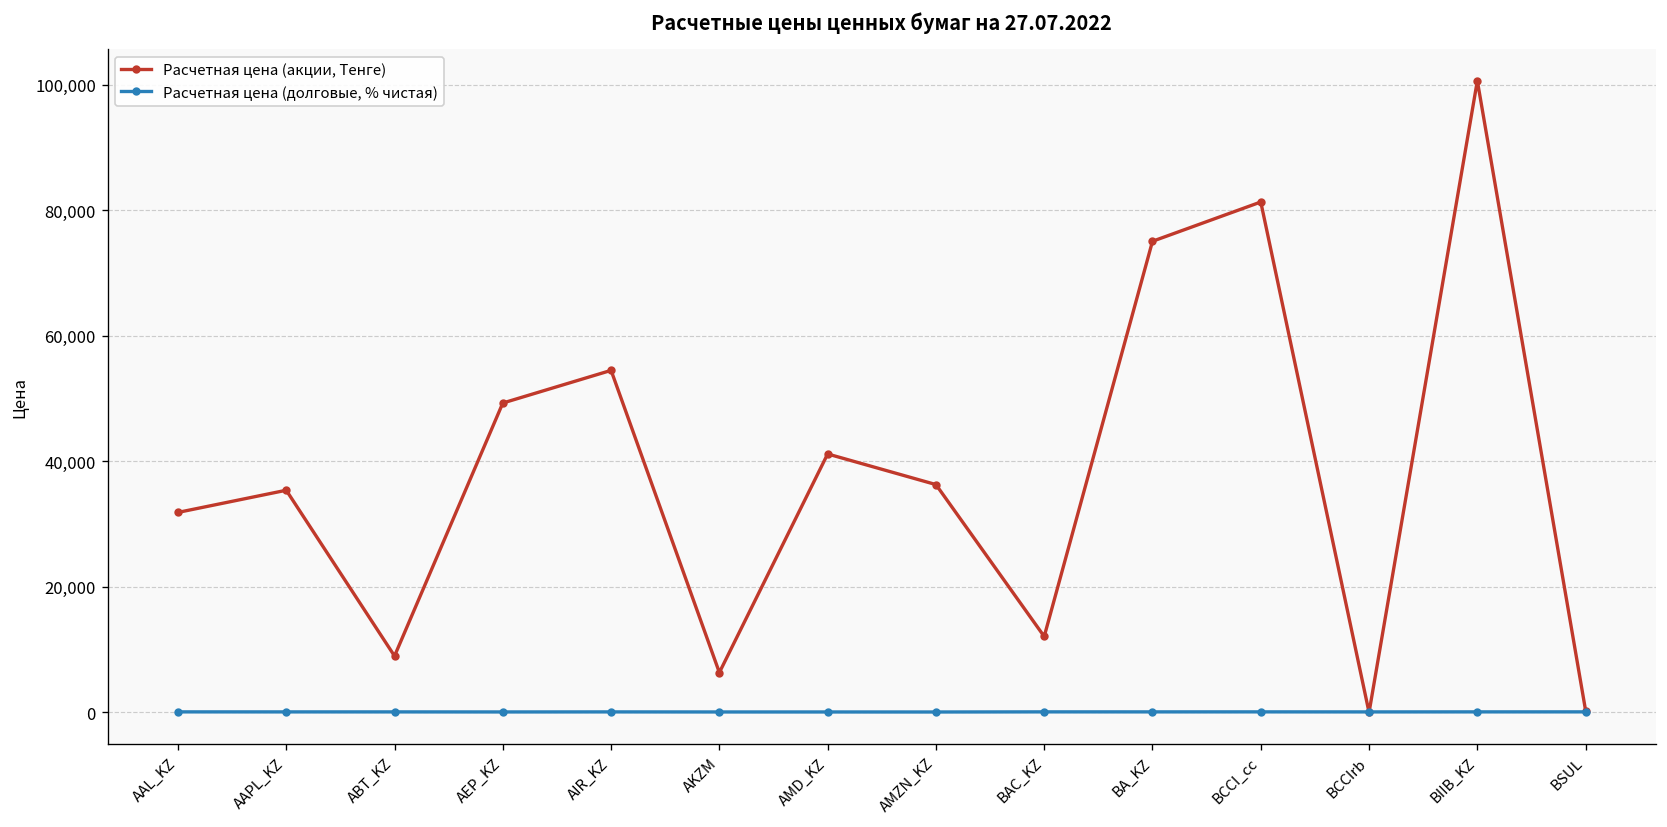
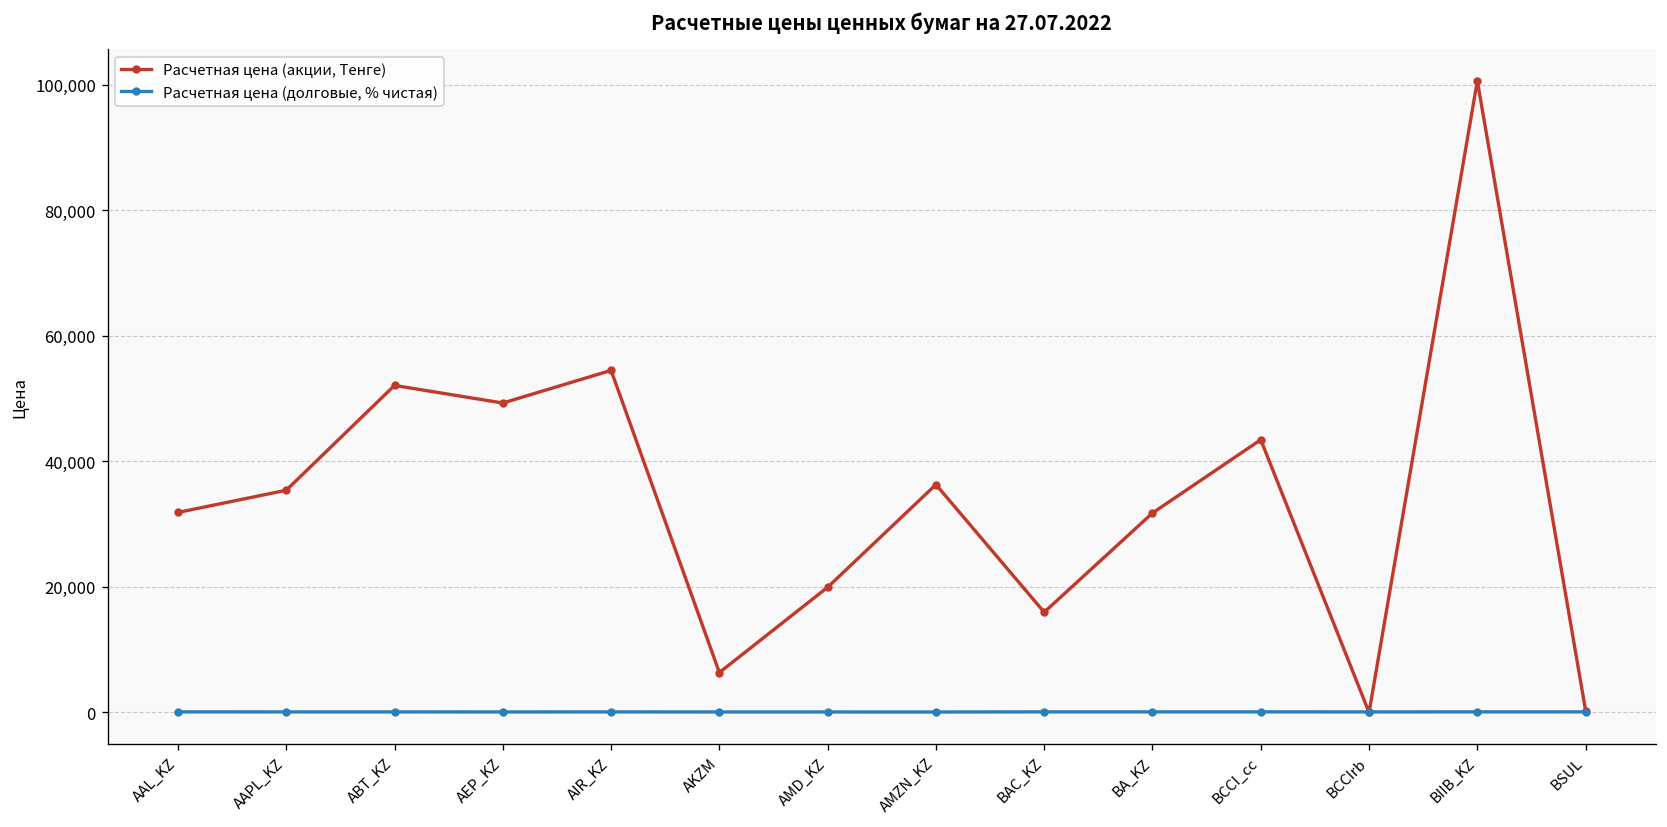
  {
    "Расчетная цена (акции, Тенге)": {
      "AAL_KZ": "32,000",
      "AAPL_KZ": "35,000",
-     "ABT_KZ": "9,000",
+     "ABT_KZ": "52,000",
      "AEP_KZ": "49,000",
      "AIR_KZ": "55,000",
      "AKZM": "6,000",
-     "AMD_KZ": "41,000",
+     "AMD_KZ": "20,000",
      "AMZN_KZ": "36,000",
-     "BAC_KZ": "12,000",
-     "BA_KZ": "75,000",
-     "BCCI_cc": "81,000",
+     "BAC_KZ": "16,000",
+     "BA_KZ": "32,000",
+     "BCCI_cc": "43,000",
      "BIIB_KZ": "101,000"
    },
    "Расчетная цена (долговые, % чистая)": {
      "AAL_KZ": "0",
      "AAPL_KZ": "0",
      "ABT_KZ": "0",
      "AEP_KZ": "0",
      "AIR_KZ": "0",
      "AKZM": "0",
      "AMD_KZ": "0",
      "AMZN_KZ": "0",
      "BAC_KZ": "0",
      "BA_KZ": "0",
      "BCCI_cc": "0",
      "BIIB_KZ": "0"
    }
  }
